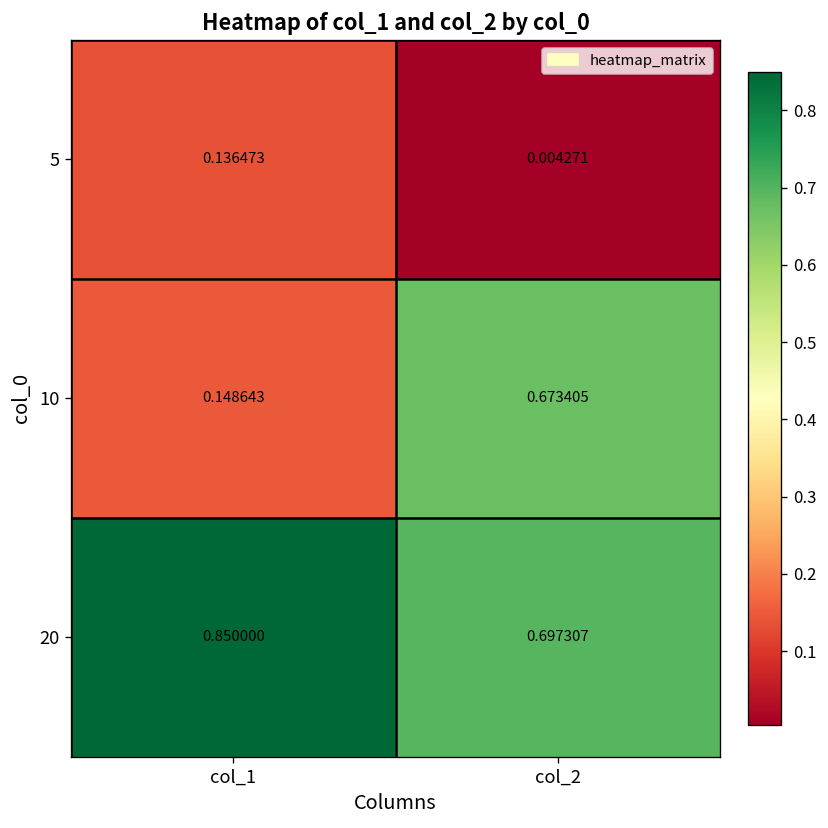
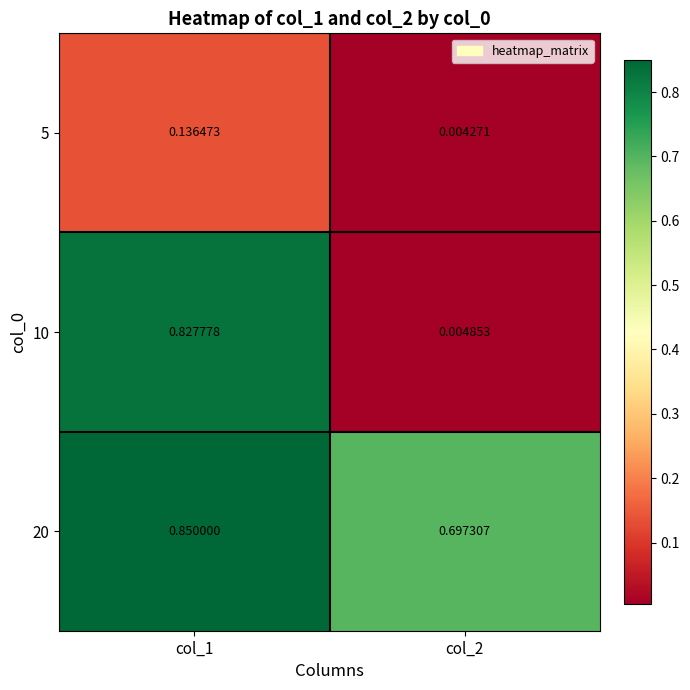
  {
    "5": {
      "col_1": 0.136473,
      "col_2": 0.004271
    },
    "10": {
-     "col_1": 0.148643,
-     "col_2": 0.673405
+     "col_1": 0.827778,
+     "col_2": 0.004853
    },
    "20": {
      "col_1": 0.850000,
      "col_2": 0.697307
    }
  }
